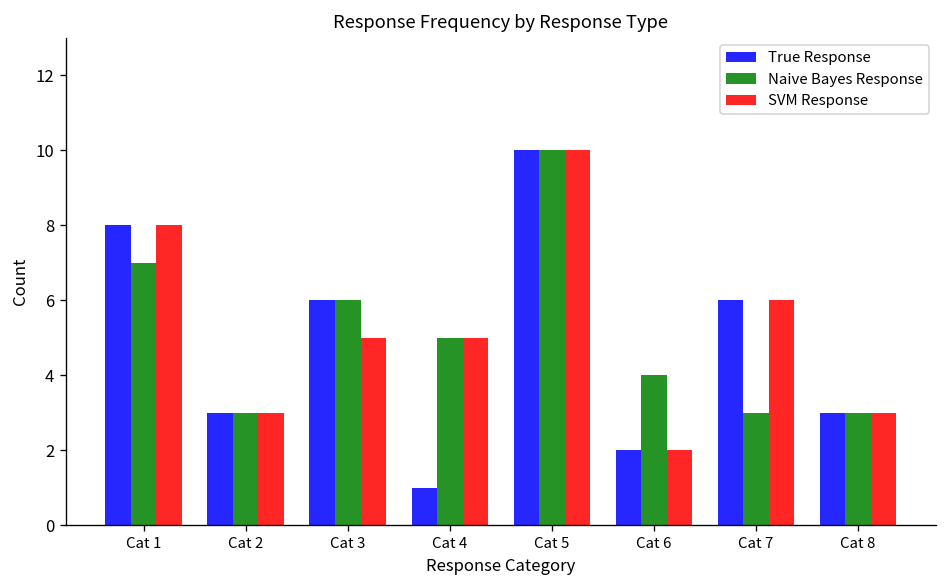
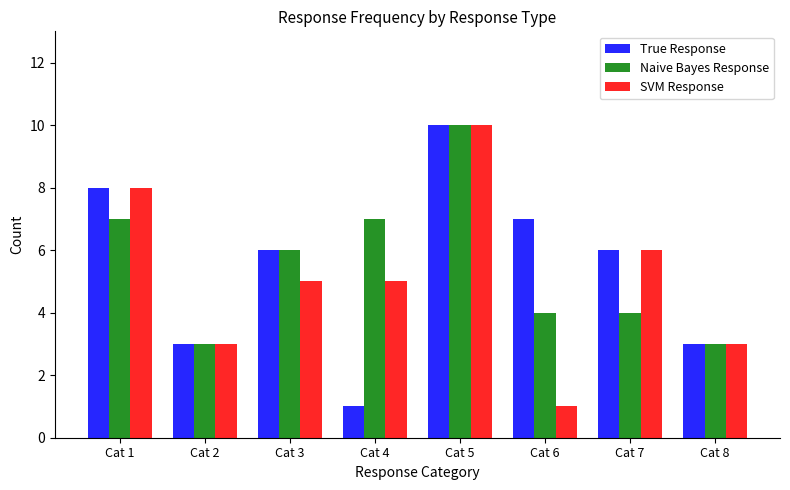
  {
    "True Response": {
      "Cat 1": 8,
      "Cat 2": 3,
      "Cat 3": 6,
      "Cat 4": 1,
      "Cat 5": 10,
-     "Cat 6": 2,
+     "Cat 6": 7,
      "Cat 7": 6,
      "Cat 8": 3
    },
    "Naive Bayes Response": {
      "Cat 1": 7,
      "Cat 2": 3,
      "Cat 3": 6,
-     "Cat 4": 5,
+     "Cat 4": 7,
      "Cat 5": 10,
      "Cat 6": 4,
-     "Cat 7": 3,
+     "Cat 7": 4,
      "Cat 8": 3
    },
    "SVM Response": {
      "Cat 1": 8,
      "Cat 2": 3,
      "Cat 3": 5,
      "Cat 4": 5,
      "Cat 5": 10,
-     "Cat 6": 2,
+     "Cat 6": 1,
      "Cat 7": 6,
      "Cat 8": 3
    }
  }
